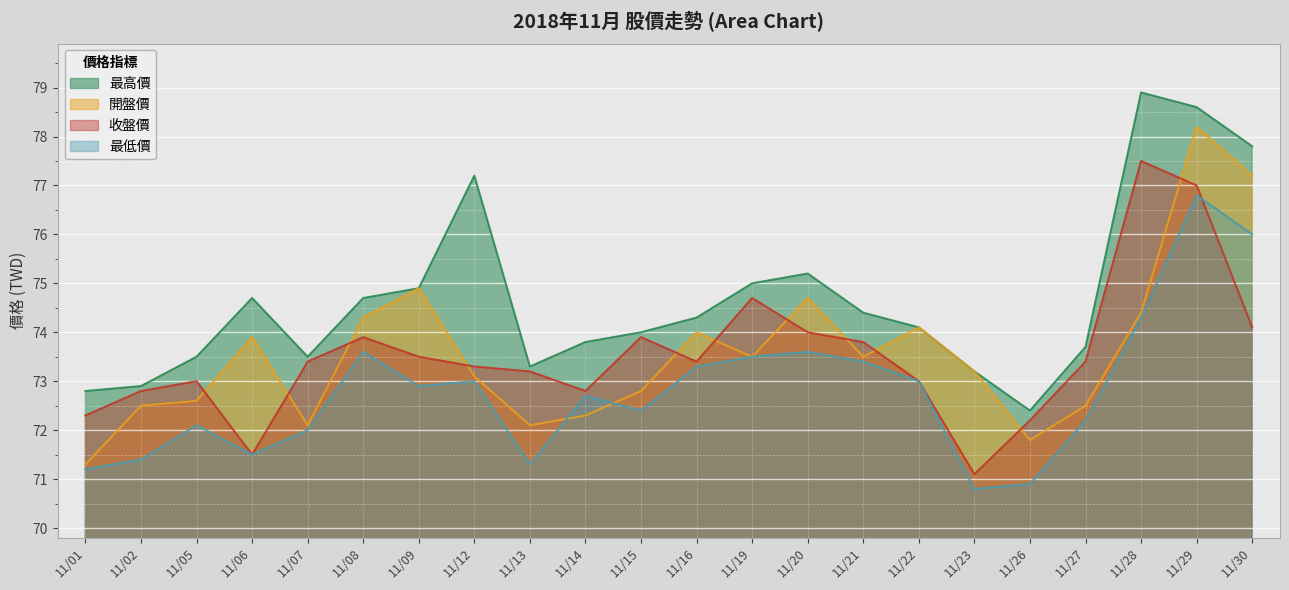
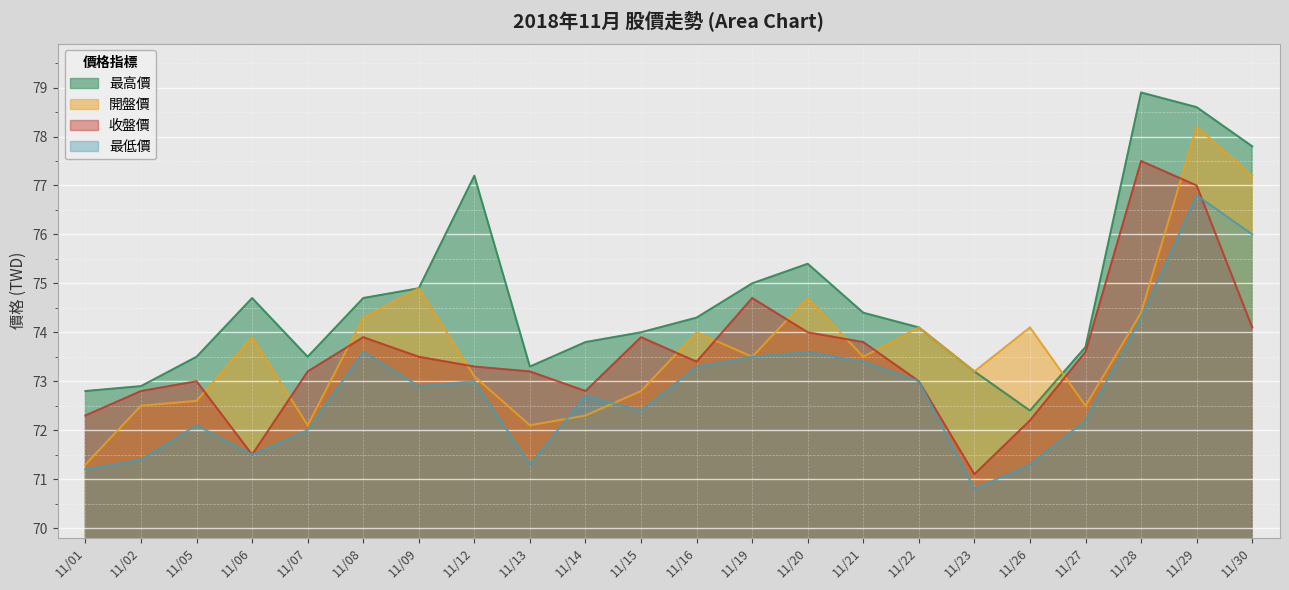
  {
    "最高價": {
      "11/01": 72.8,
      "11/02": 72.9,
      "11/05": 73.5,
      "11/06": 74.7,
      "11/07": 73.5,
      "11/08": 74.7,
      "11/12": 77.2,
      "11/13": 73.3,
      "11/14": 73.8,
      "11/15": 74.0,
      "11/16": 74.3,
      "11/19": 75.0,
-     "11/20": 75.2,
+     "11/20": 75.4,
      "11/21": 74.4,
      "11/26": 72.4,
      "11/27": 73.7,
      "11/28": 78.9,
      "11/29": 78.6,
      "11/30": 77.8
    },
    "開盤價": {
      "11/01": 71.3,
      "11/02": 72.5,
      "11/05": 72.6,
      "11/06": 73.9,
      "11/07": 72.1,
      "11/08": 74.3,
      "11/12": 73.1,
      "11/13": 72.1,
      "11/14": 72.3,
      "11/15": 72.8,
      "11/16": 74.0,
      "11/20": 74.7,
      "11/21": 73.5,
-     "11/26": 71.8,
+     "11/26": 74.1,
      "11/27": 72.5,
      "11/28": 74.4,
      "11/29": 78.2,
      "11/30": 77.2
    },
    "收盤價": {
      "11/01": 72.3,
      "11/02": 72.8,
      "11/05": 73.0,
-     "11/07": 73.4,
+     "11/07": 73.2,
      "11/08": 73.9,
      "11/09": 73.5,
      "11/12": 73.3,
      "11/13": 73.2,
      "11/14": 72.8,
      "11/15": 73.9,
      "11/16": 73.4,
      "11/19": 74.7,
      "11/20": 74.0,
      "11/21": 73.8,
      "11/23": 71.1,
      "11/26": 72.2,
-     "11/27": 73.4,
+     "11/27": 73.6,
      "11/28": 77.5,
      "11/29": 77.0,
      "11/30": 74.1
    },
    "最低價": {
      "11/01": 71.2,
      "11/02": 71.4,
      "11/05": 72.1,
      "11/07": 72.0,
      "11/08": 73.6,
      "11/09": 72.9,
      "11/12": 73.0,
      "11/13": 71.3,
      "11/14": 72.7,
      "11/15": 72.4,
      "11/16": 73.3,
      "11/20": 73.6,
      "11/21": 73.4,
      "11/23": 70.8,
-     "11/26": 70.9,
+     "11/26": 71.3,
      "11/27": 72.2,
      "11/28": 74.3,
      "11/29": 76.8,
      "11/30": 76.0
    }
  }
